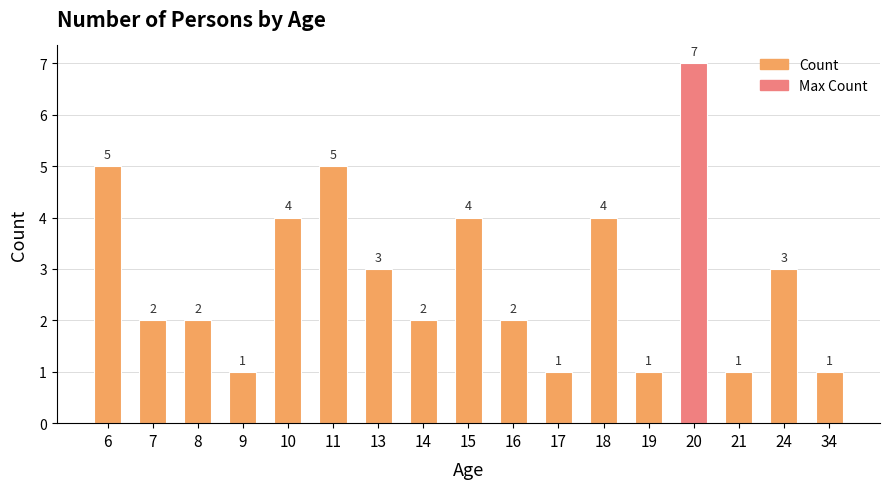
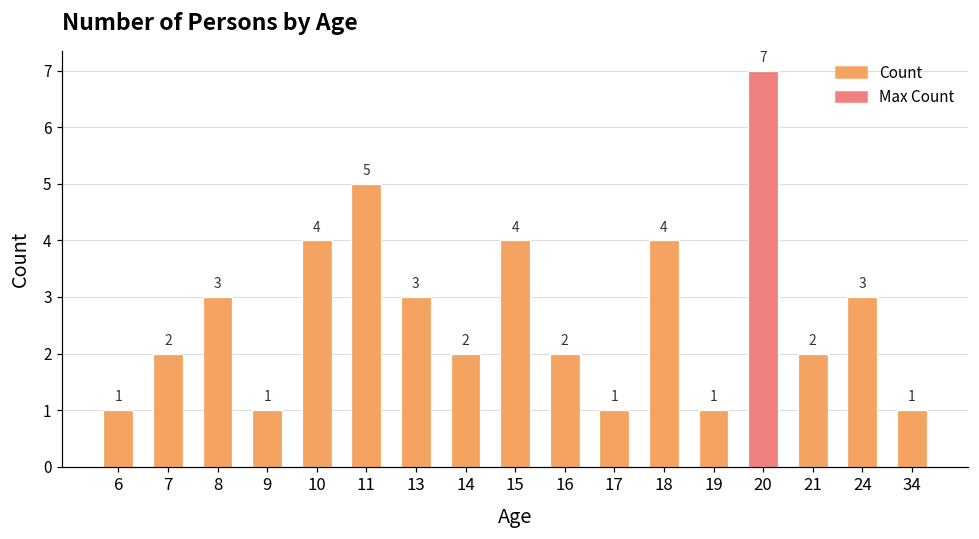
  {
-   "6": 5,
+   "6": 1,
    "7": 2,
-   "8": 2,
+   "8": 3,
    "9": 1,
    "10": 4,
    "11": 5,
    "13": 3,
    "14": 2,
    "15": 4,
    "16": 2,
    "17": 1,
    "18": 4,
    "19": 1,
    "20": 7,
-   "21": 1,
+   "21": 2,
    "24": 3,
    "34": 1
  }
